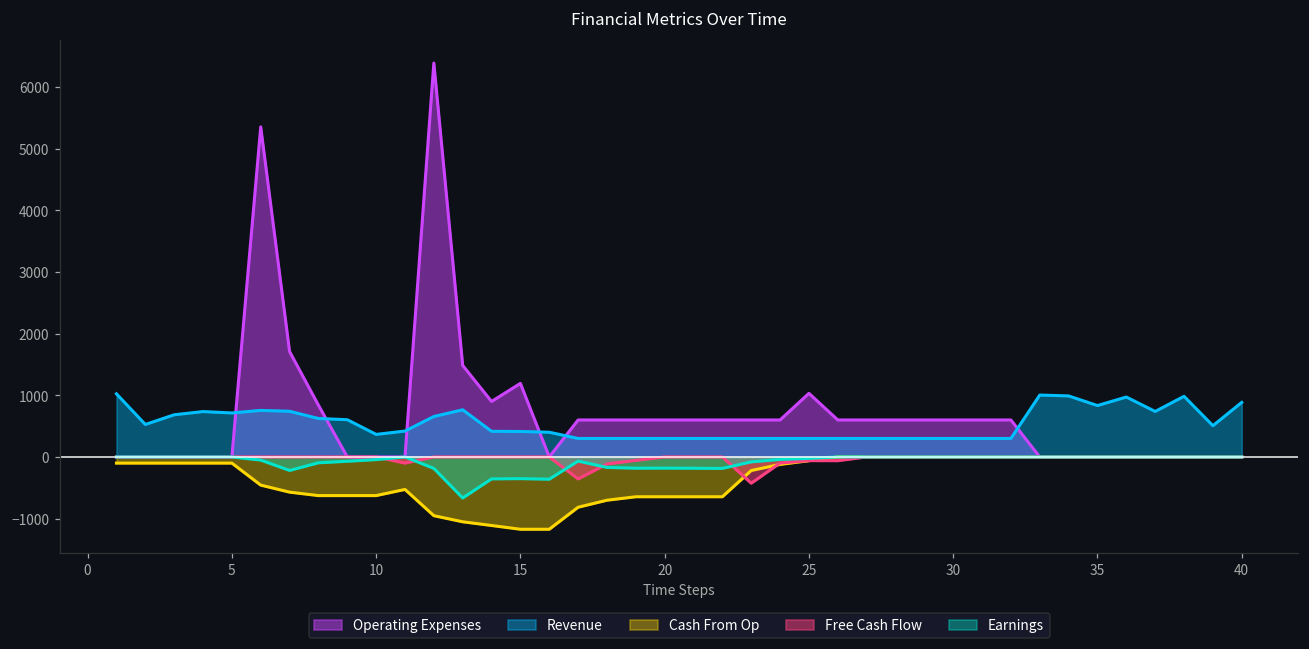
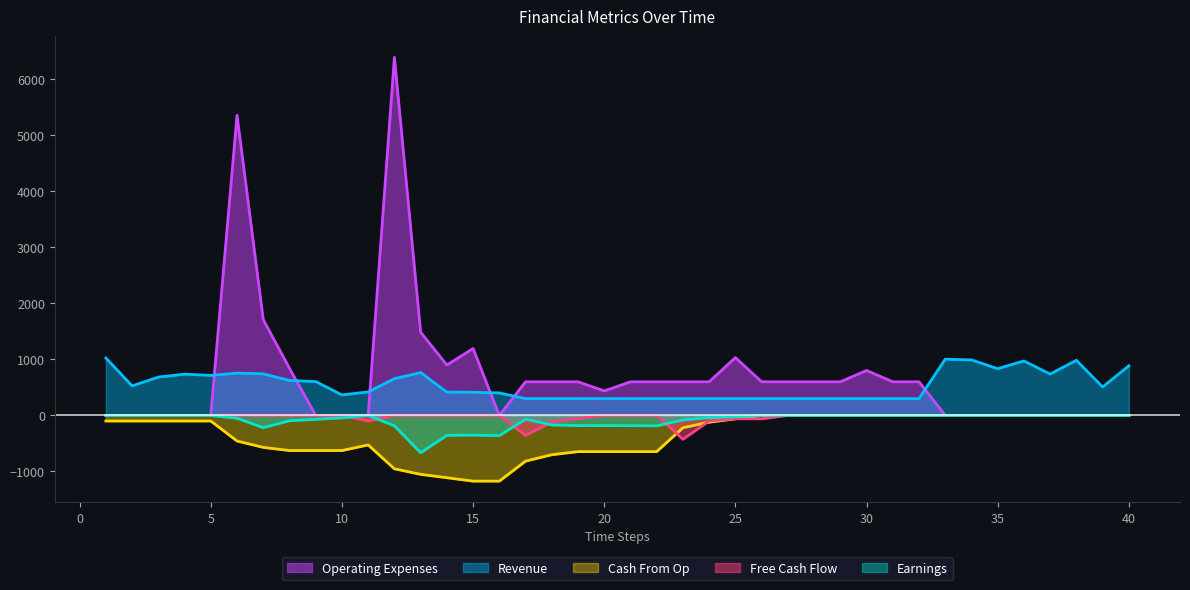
  {
    "Operating Expenses": {
      "15": 1200,
-     "20": 600,
+     "20": 400,
      "25": 1000,
-     "30": 600
+     "30": 800
    }
  }
